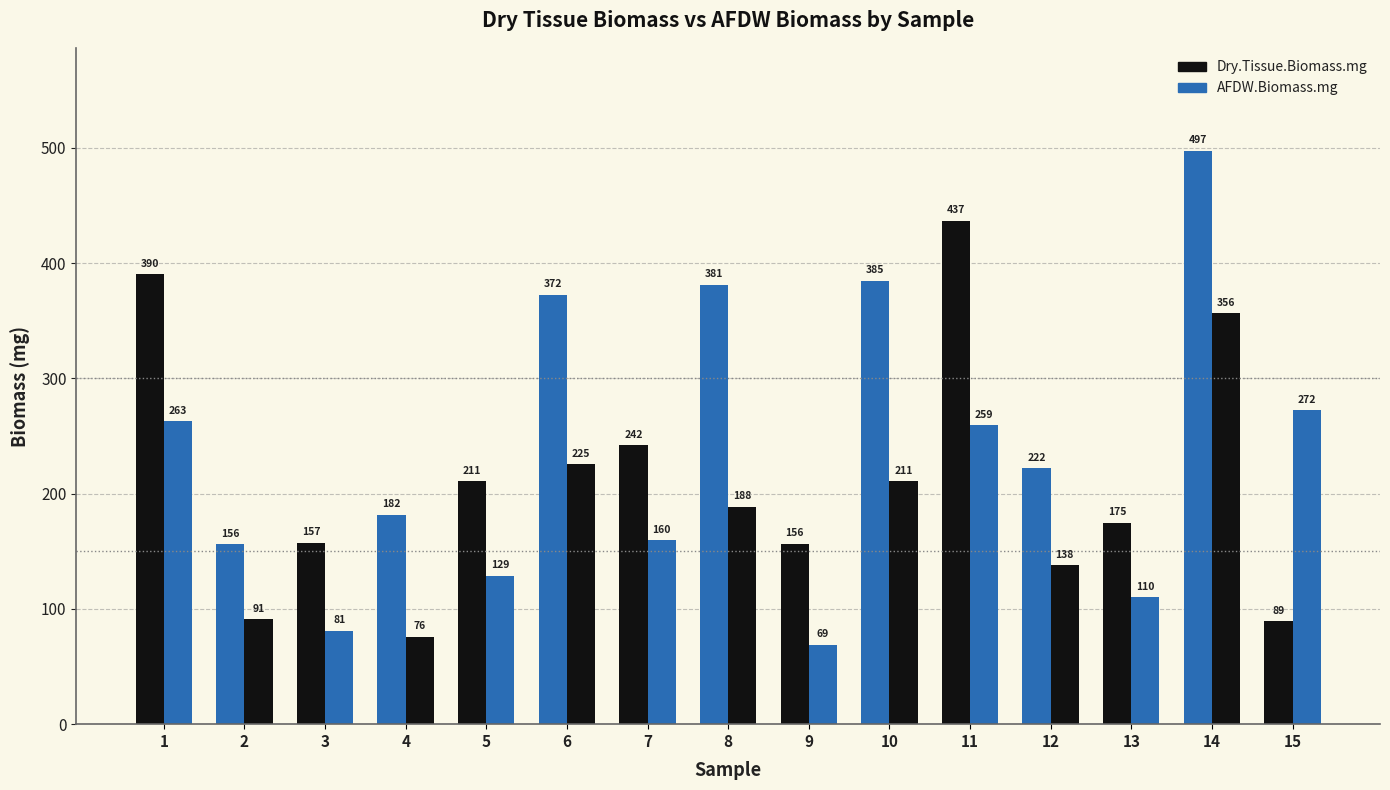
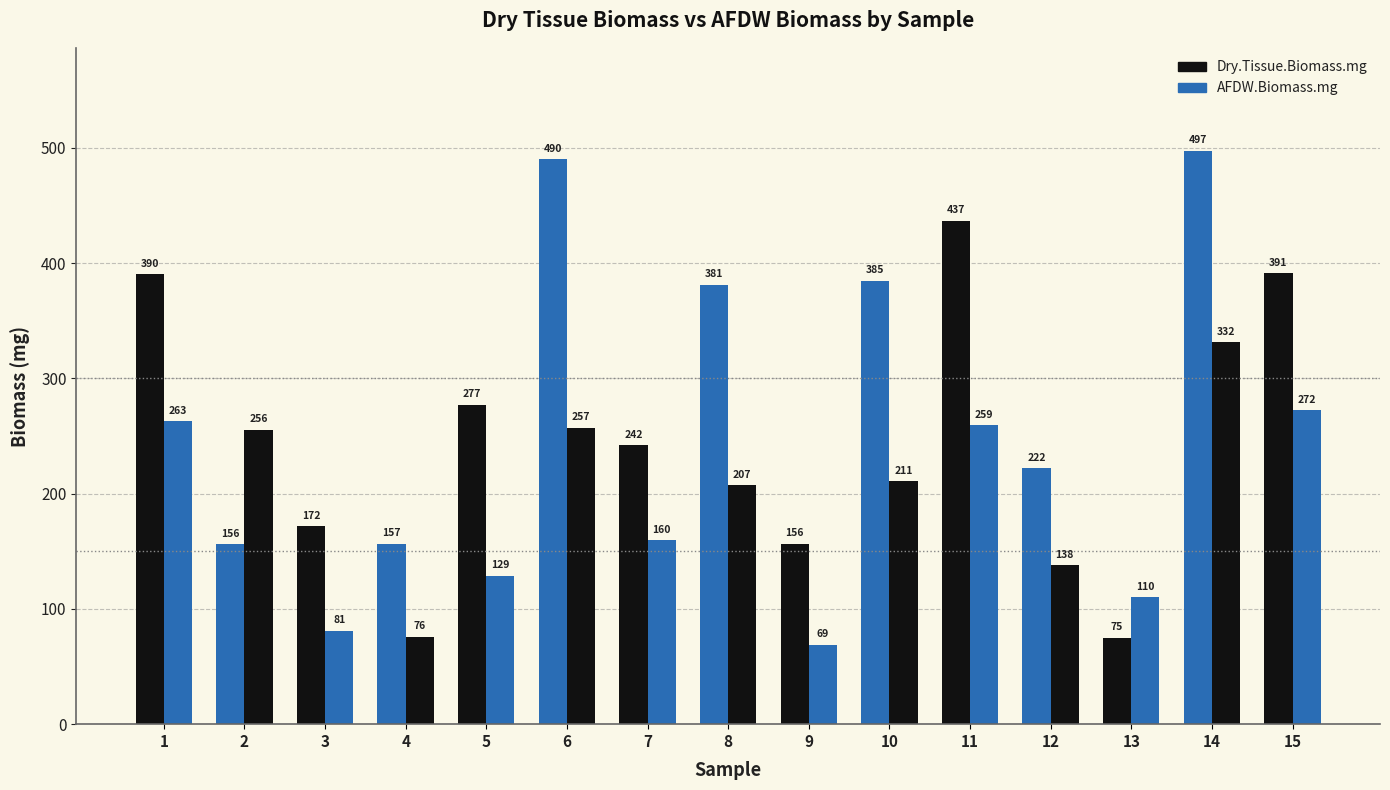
  {
    "Dry.Tissue.Biomass.mg": {
      "1": 390,
      "2": 156,
-     "3": 157,
-     "4": 182,
-     "5": 211,
-     "6": 372,
+     "3": 172,
+     "4": 157,
+     "5": 277,
+     "6": 490,
      "7": 242,
      "8": 381,
      "9": 156,
      "10": 385,
      "11": 437,
      "12": 222,
-     "13": 175,
+     "13": 75,
      "14": 497,
-     "15": 89
+     "15": 391
    },
    "AFDW.Biomass.mg": {
      "1": 263,
-     "2": 91,
+     "2": 256,
      "3": 81,
      "4": 76,
      "5": 129,
-     "6": 225,
+     "6": 257,
      "7": 160,
-     "8": 188,
+     "8": 207,
      "9": 69,
      "10": 211,
      "11": 259,
      "12": 138,
      "13": 110,
-     "14": 356,
+     "14": 332,
      "15": 272
    }
  }
